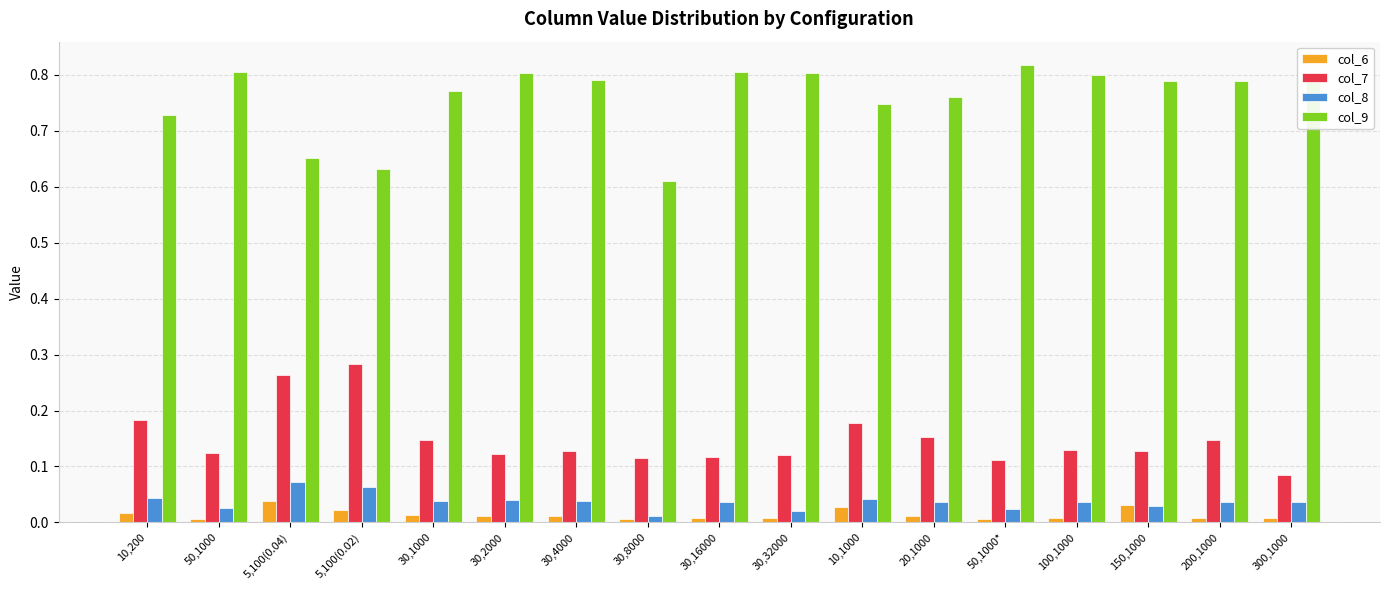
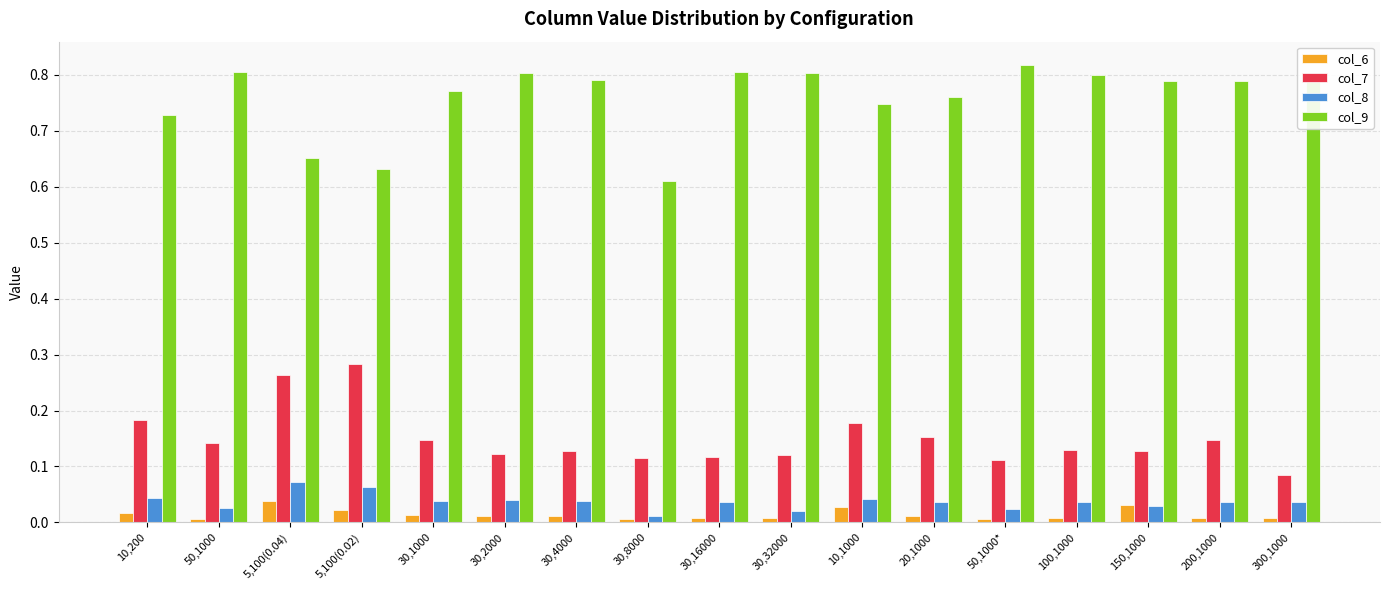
  {
    "col_6": {
      "10,200": 0.02,
      "50,1000": 0.01,
      "5,100(0.04)": 0.04,
      "5,100(0.02)": 0.02,
      "30,1000": 0.01,
      "30,2000": 0.01,
      "30,4000": 0.01,
      "30,8000": 0.01,
      "30,16000": 0.01,
      "30,32000": 0.01,
      "10,1000": 0.03,
      "20,1000": 0.01,
      "50,1000*": 0.01,
      "100,1000": 0.01,
      "150,1000": 0.03,
      "200,1000": 0.01,
      "300,1000": 0.01
    },
    "col_7": {
      "10,200": 0.18,
-     "50,1000": 0.12,
+     "50,1000": 0.14,
      "5,100(0.04)": 0.26,
      "5,100(0.02)": 0.28,
      "30,1000": 0.15,
      "30,2000": 0.12,
      "30,4000": 0.13,
      "30,8000": 0.12,
      "30,16000": 0.12,
      "30,32000": 0.12,
      "10,1000": 0.18,
      "20,1000": 0.15,
      "50,1000*": 0.11,
      "100,1000": 0.13,
      "150,1000": 0.13,
      "200,1000": 0.15,
      "300,1000": 0.09
    },
    "col_8": {
      "10,200": 0.04,
      "50,1000": 0.03,
      "5,100(0.04)": 0.07,
      "5,100(0.02)": 0.06,
      "30,1000": 0.04,
      "30,2000": 0.04,
      "30,4000": 0.04,
      "30,8000": 0.01,
      "30,16000": 0.04,
      "30,32000": 0.02,
      "10,1000": 0.04,
      "20,1000": 0.04,
      "50,1000*": 0.02,
      "100,1000": 0.04,
      "150,1000": 0.03,
      "200,1000": 0.04,
      "300,1000": 0.04
    },
    "col_9": {
      "10,200": 0.73,
      "50,1000": 0.81,
      "5,100(0.04)": 0.65,
      "5,100(0.02)": 0.63,
      "30,1000": 0.77,
      "30,2000": 0.80,
      "30,4000": 0.79,
      "30,8000": 0.61,
      "30,16000": 0.81,
      "30,32000": 0.80,
      "10,1000": 0.75,
      "20,1000": 0.76,
      "50,1000*": 0.82,
      "100,1000": 0.80,
      "150,1000": 0.79,
      "200,1000": 0.79
    }
  }
